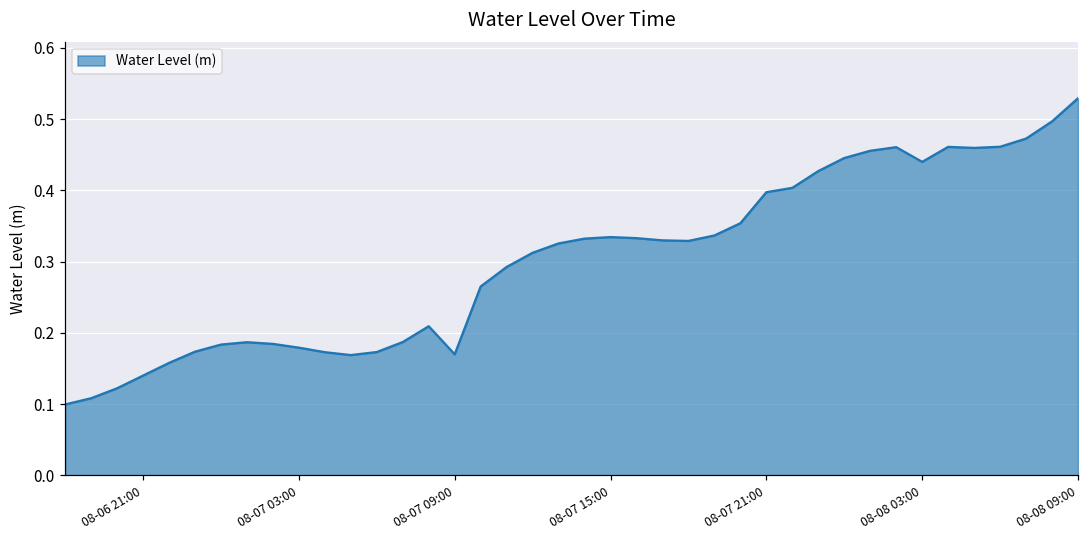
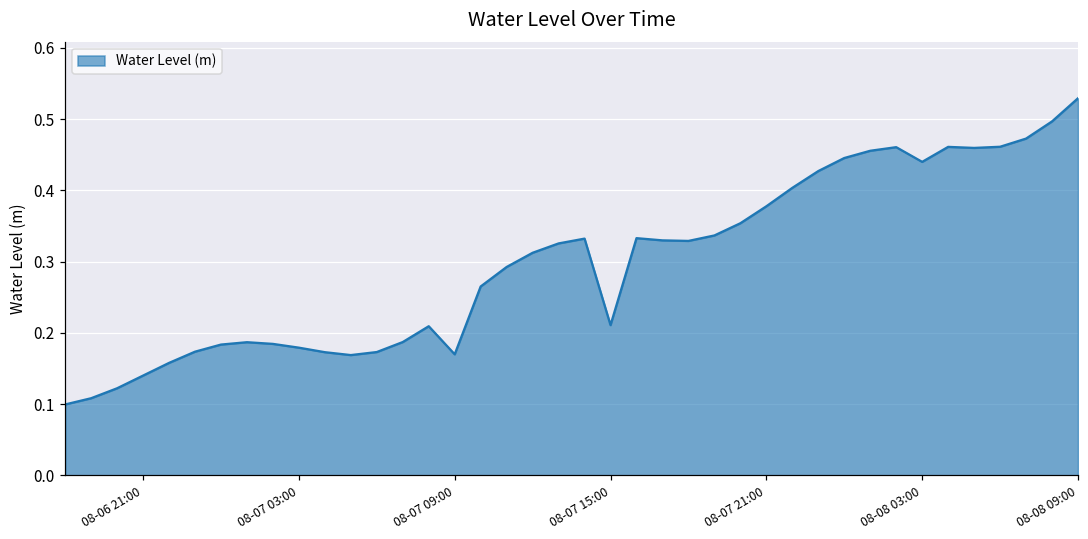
  {
    "08-06 21:00": 0.14,
    "08-07 03:00": 0.18,
    "08-07 09:00": 0.17,
-   "08-07 15:00": 0.33,
-   "08-07 21:00": 0.40,
+   "08-07 15:00": 0.21,
+   "08-07 21:00": 0.38,
    "08-08 03:00": 0.44,
    "08-08 09:00": 0.53
  }
